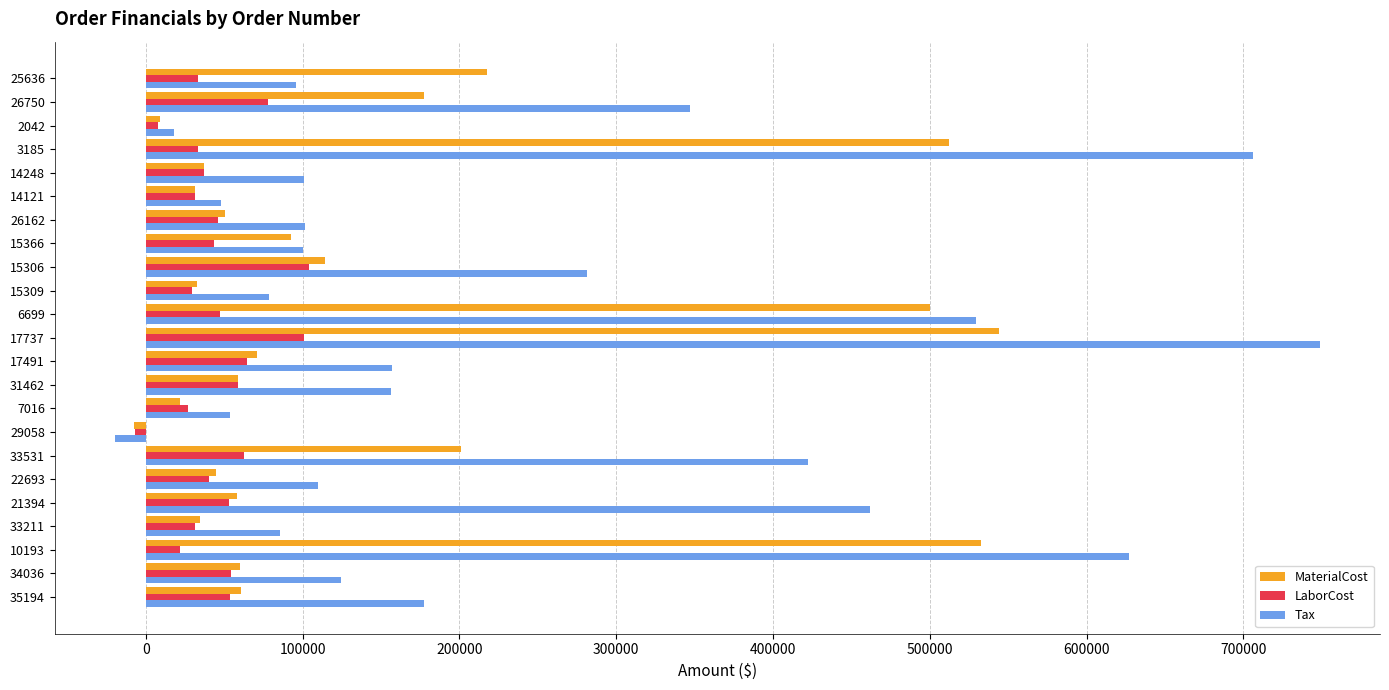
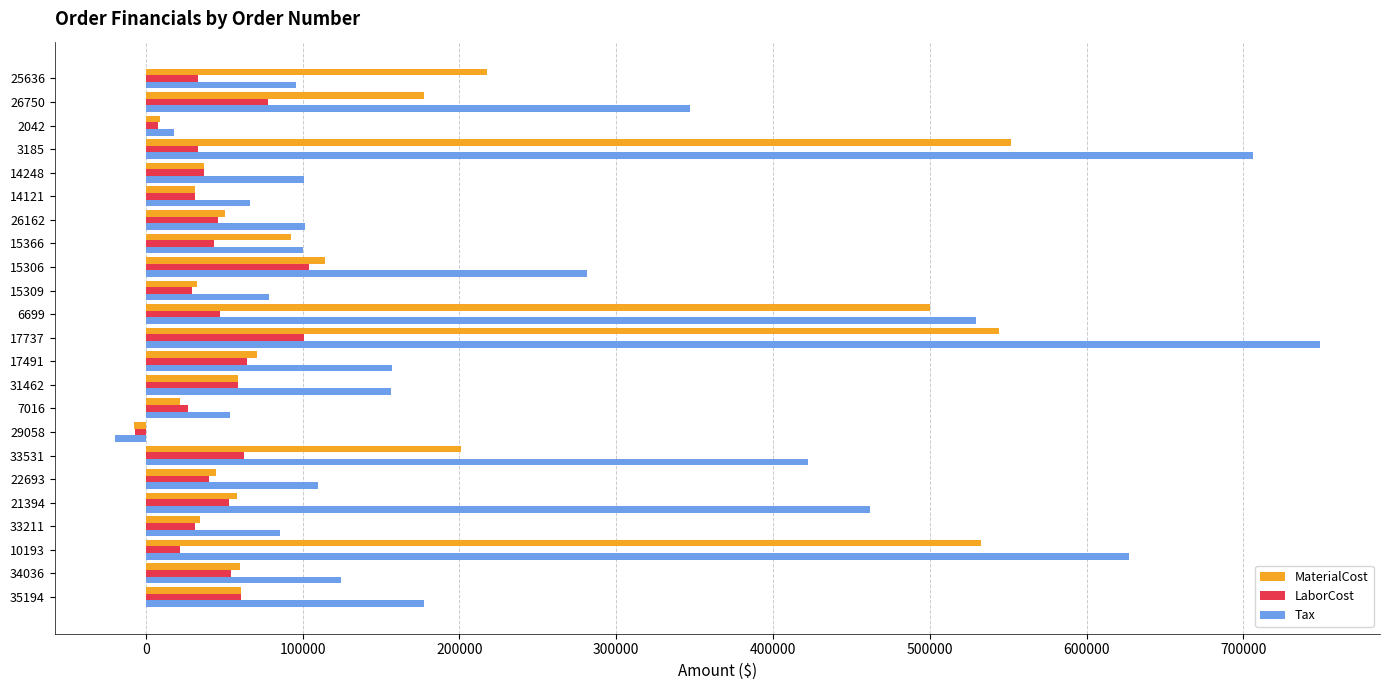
  {
    "MaterialCost": {
      "25636": 218000,
      "26750": 178000,
      "2042": 9000,
-     "3185": 513000,
+     "3185": 552000,
      "14248": 37000,
      "14121": 32000,
      "26162": 51000,
      "15366": 92000,
      "15306": 115000,
      "15309": 33000,
      "6699": 500000,
      "17737": 544000,
      "17491": 71000,
      "31462": 59000,
      "7016": 22000,
      "29058": -8000,
      "33531": 201000,
      "22693": 45000,
      "21394": 58000,
      "33211": 35000,
      "10193": 533000,
      "34036": 60000,
      "35194": 61000
    },
    "LaborCost": {
      "25636": 34000,
      "26750": 78000,
      "2042": 8000,
      "3185": 33000,
      "14248": 37000,
      "14121": 32000,
      "26162": 46000,
      "15366": 43000,
      "15306": 104000,
      "15309": 30000,
      "6699": 48000,
      "17737": 101000,
      "17491": 64000,
      "31462": 59000,
      "7016": 27000,
      "29058": -7000,
      "33531": 63000,
      "22693": 41000,
      "21394": 53000,
      "33211": 32000,
      "10193": 22000,
      "34036": 55000,
-     "35194": 53000
+     "35194": 61000
    },
    "Tax": {
      "25636": 96000,
      "26750": 347000,
      "2042": 18000,
      "3185": 706000,
      "14248": 101000,
-     "14121": 48000,
+     "14121": 67000,
      "26162": 101000,
      "15366": 100000,
      "15306": 282000,
      "15309": 79000,
      "6699": 530000,
      "17737": 749000,
      "17491": 157000,
      "31462": 156000,
      "7016": 54000,
      "29058": -20000,
      "33531": 422000,
      "22693": 110000,
      "21394": 462000,
      "33211": 85000,
      "10193": 627000,
      "34036": 124000,
      "35194": 177000
    }
  }
